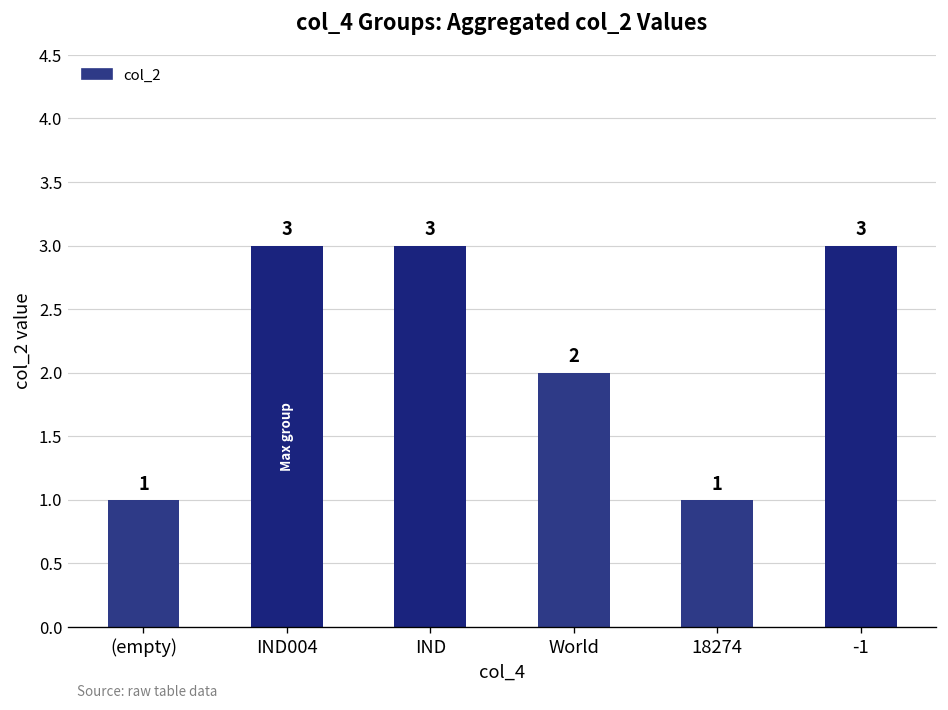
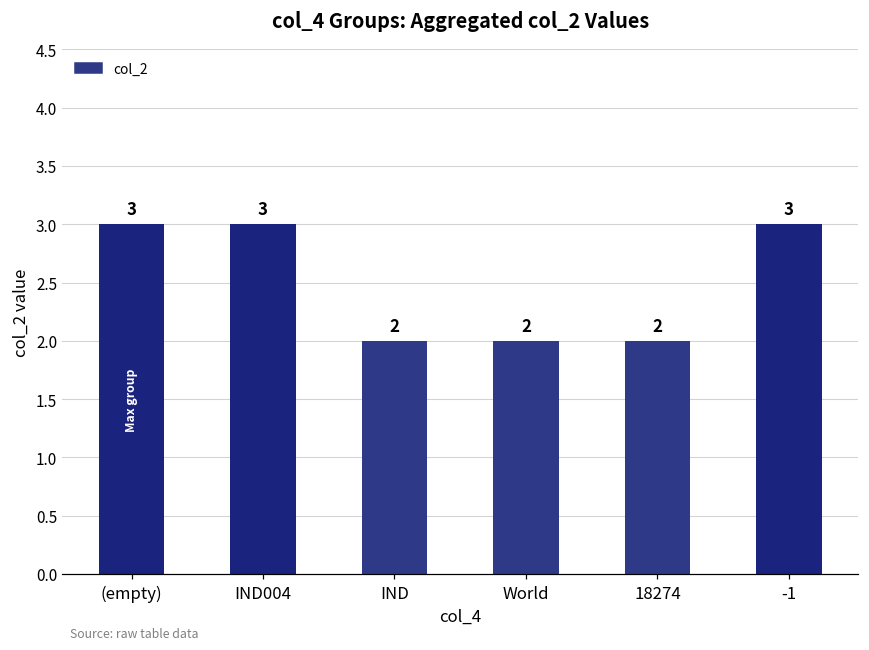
  {
-   "(empty)": 1,
+   "(empty)": 3,
    "IND004": 3,
-   "IND": 3,
+   "IND": 2,
    "World": 2,
-   "18274": 1,
+   "18274": 2,
    "-1": 3
  }
